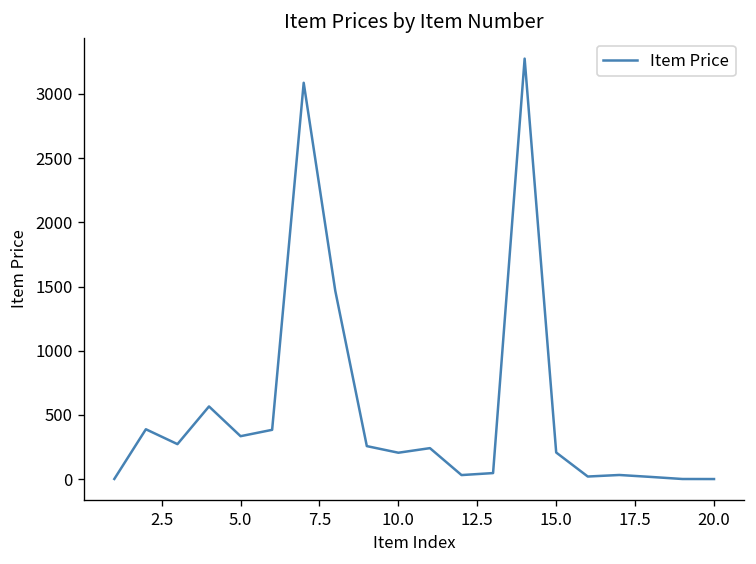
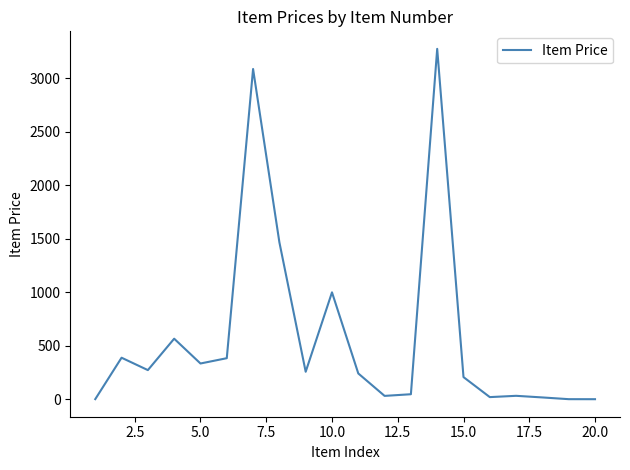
  {
    "5.0": 330,
-   "10.0": 210,
+   "10.0": 1000,
    "15.0": 210,
    "20.0": 0
  }
